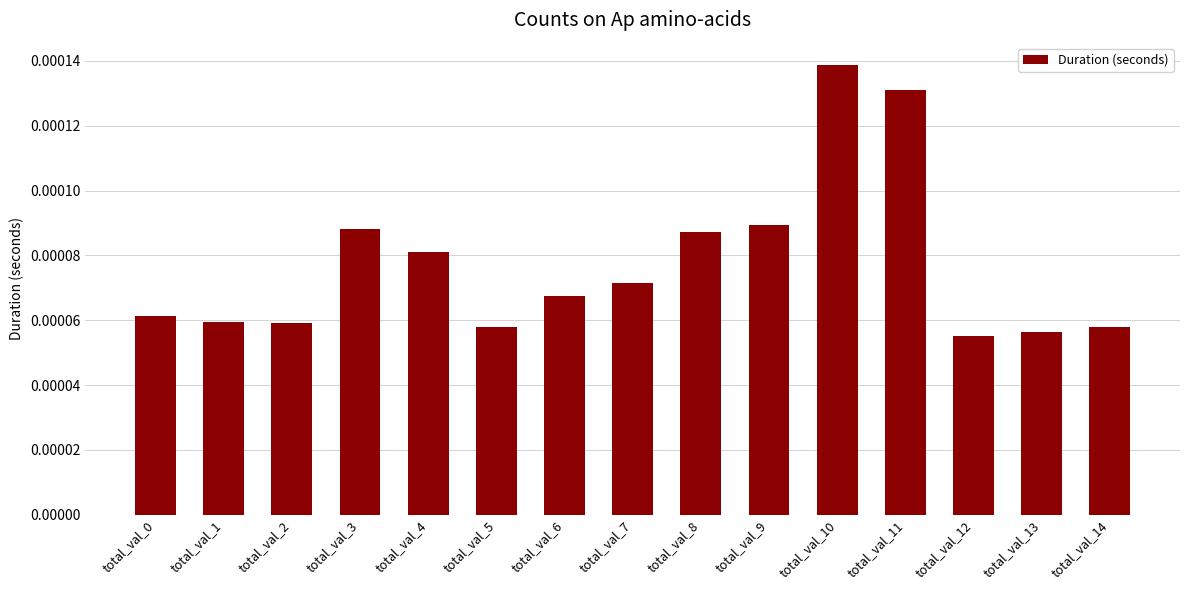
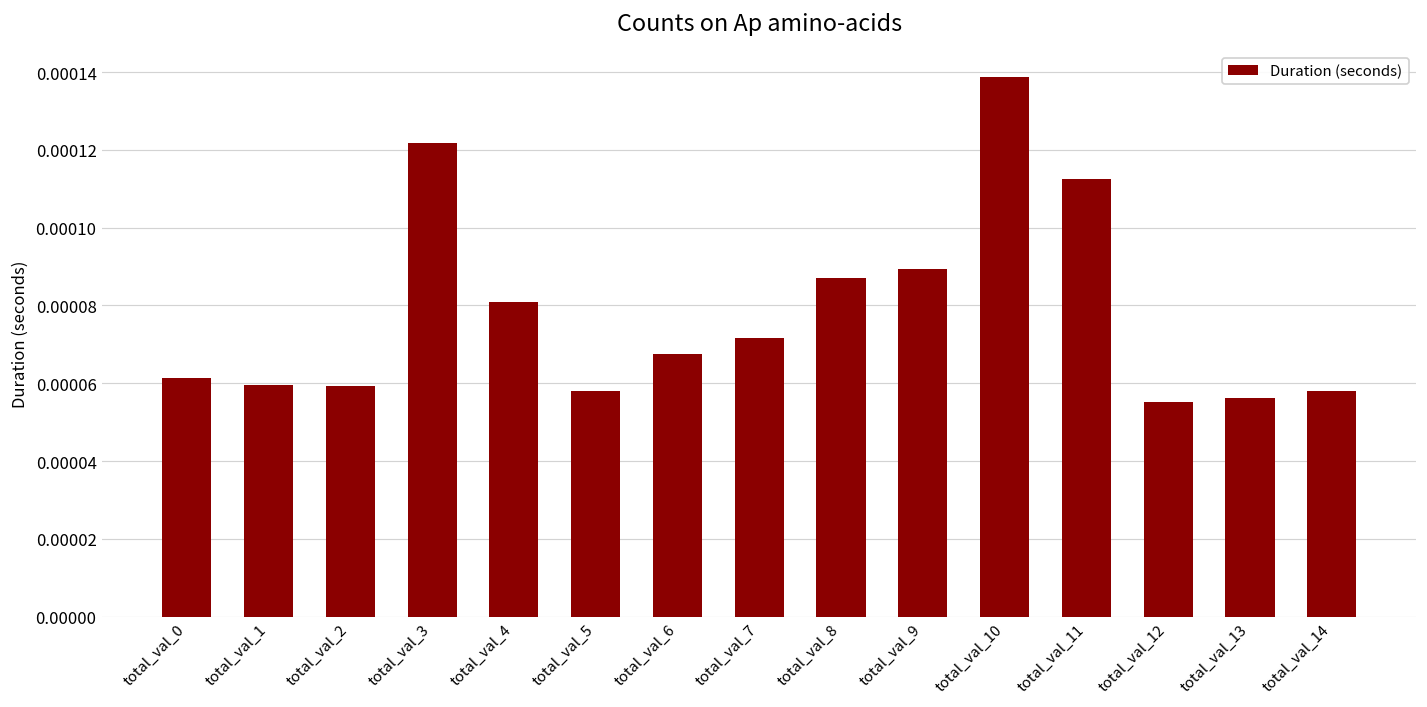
  {
    "total_val_0": 0.000061,
    "total_val_1": 0.000060,
    "total_val_2": 0.000059,
-   "total_val_3": 0.000088,
+   "total_val_3": 0.000122,
    "total_val_4": 0.000081,
    "total_val_5": 0.000058,
    "total_val_6": 0.000067,
    "total_val_7": 0.000072,
    "total_val_8": 0.000087,
    "total_val_9": 0.000089,
    "total_val_10": 0.000139,
-   "total_val_11": 0.000131,
+   "total_val_11": 0.000112,
    "total_val_12": 0.000055,
    "total_val_13": 0.000056,
    "total_val_14": 0.000058
  }
